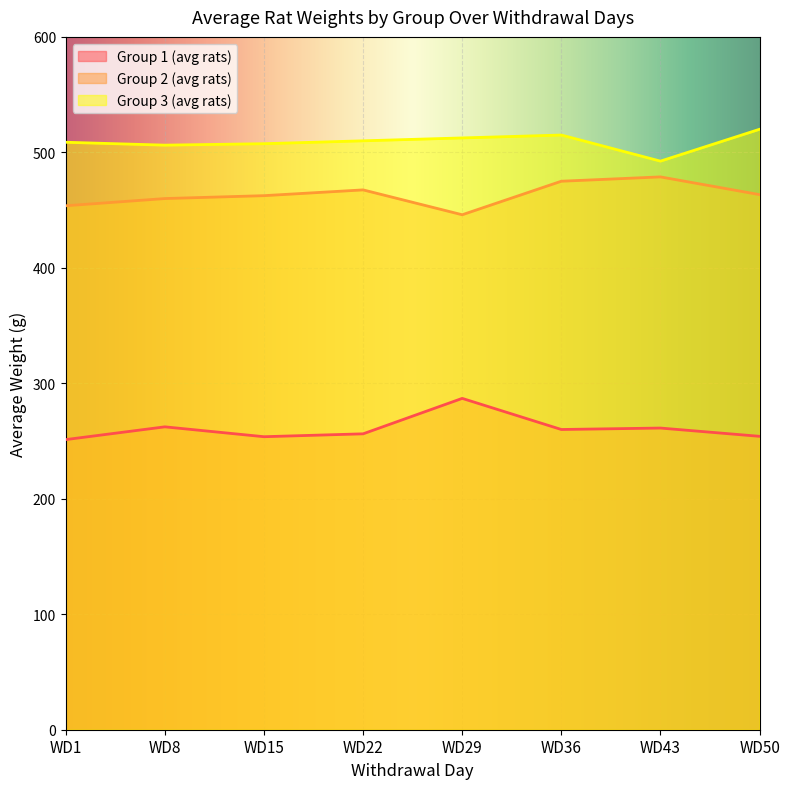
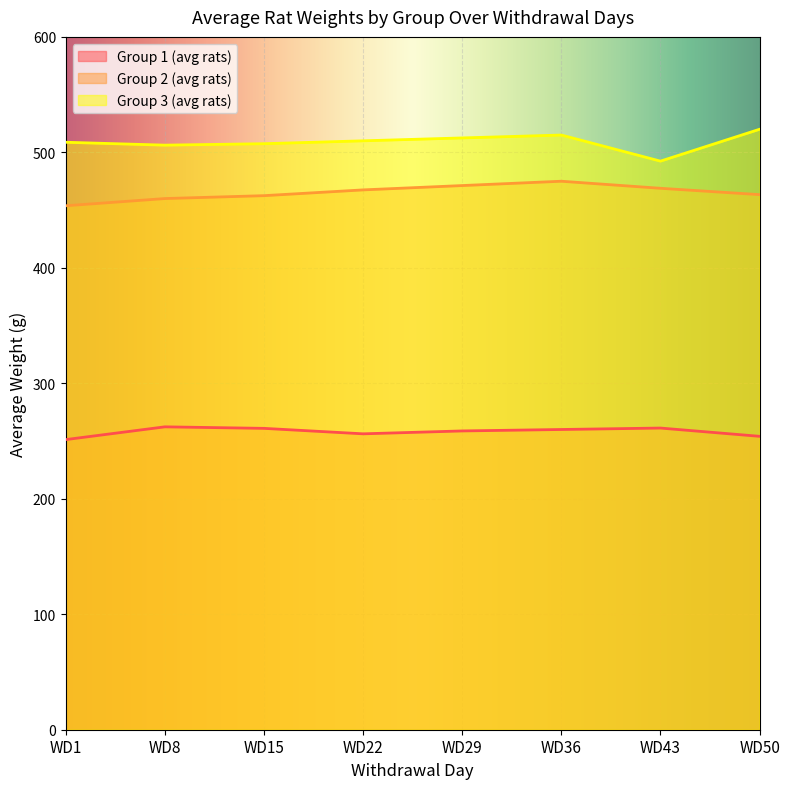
  {
    "Group 1 (avg rats)": {
      "WD1": 251,
      "WD8": 262,
-     "WD15": 254,
+     "WD15": 261,
      "WD22": 256,
-     "WD29": 287,
+     "WD29": 259,
      "WD36": 260,
      "WD43": 261,
      "WD50": 254
    },
    "Group 2 (avg rats)": {
      "WD1": 454,
      "WD8": 460,
      "WD15": 463,
      "WD22": 468,
-     "WD29": 446,
+     "WD29": 471,
      "WD36": 475,
-     "WD43": 479,
+     "WD43": 469,
      "WD50": 463
    },
    "Group 3 (avg rats)": {
      "WD1": 509,
      "WD8": 506,
      "WD15": 508,
      "WD22": 510,
      "WD29": 513,
      "WD36": 515,
      "WD43": 492,
      "WD50": 520
    }
  }
